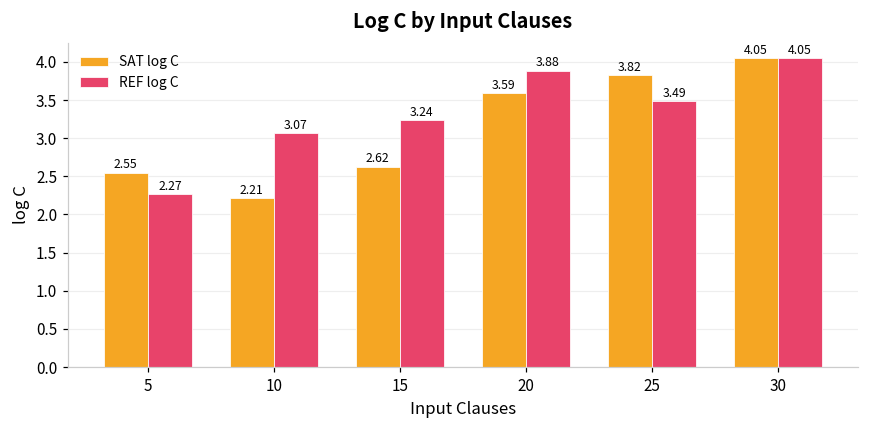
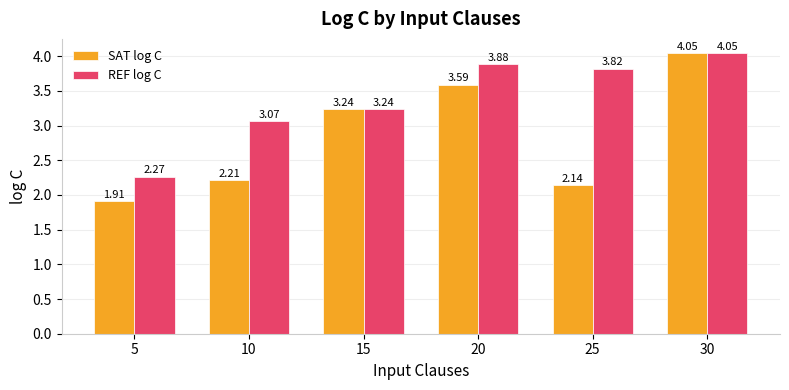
  {
    "SAT log C": {
-     "5": 2.55,
+     "5": 1.91,
      "10": 2.21,
-     "15": 2.62,
+     "15": 3.24,
      "20": 3.59,
-     "25": 3.82,
+     "25": 2.14,
      "30": 4.05
    },
    "REF log C": {
      "5": 2.27,
      "10": 3.07,
      "15": 3.24,
      "20": 3.88,
-     "25": 3.49,
+     "25": 3.82,
      "30": 4.05
    }
  }
